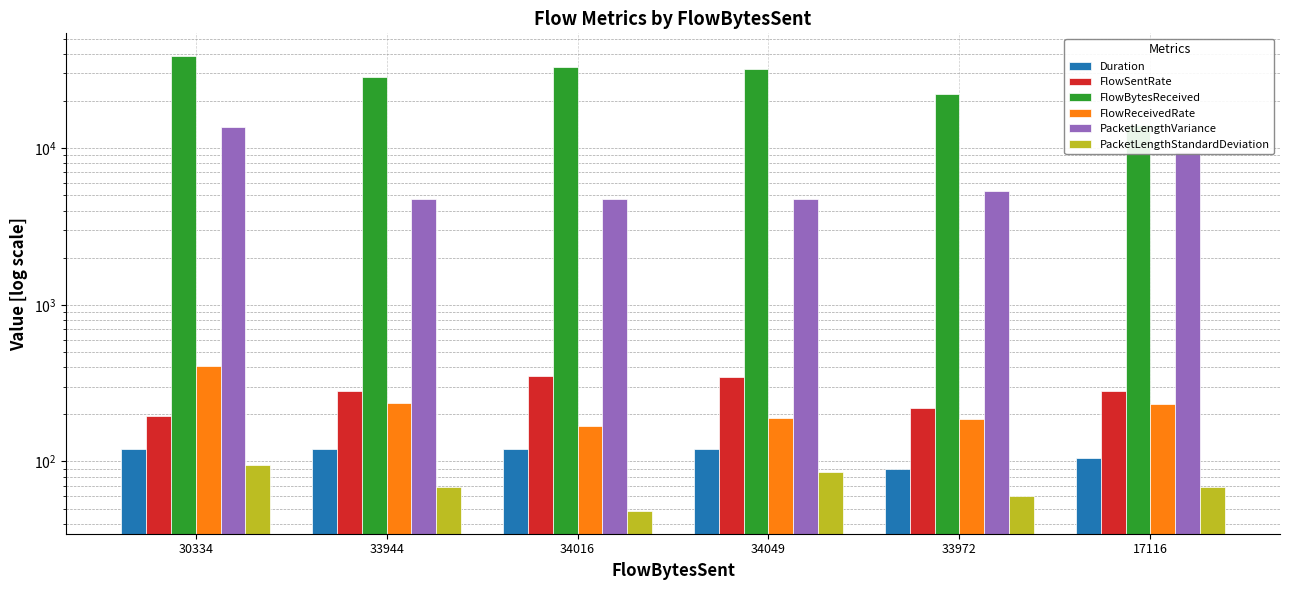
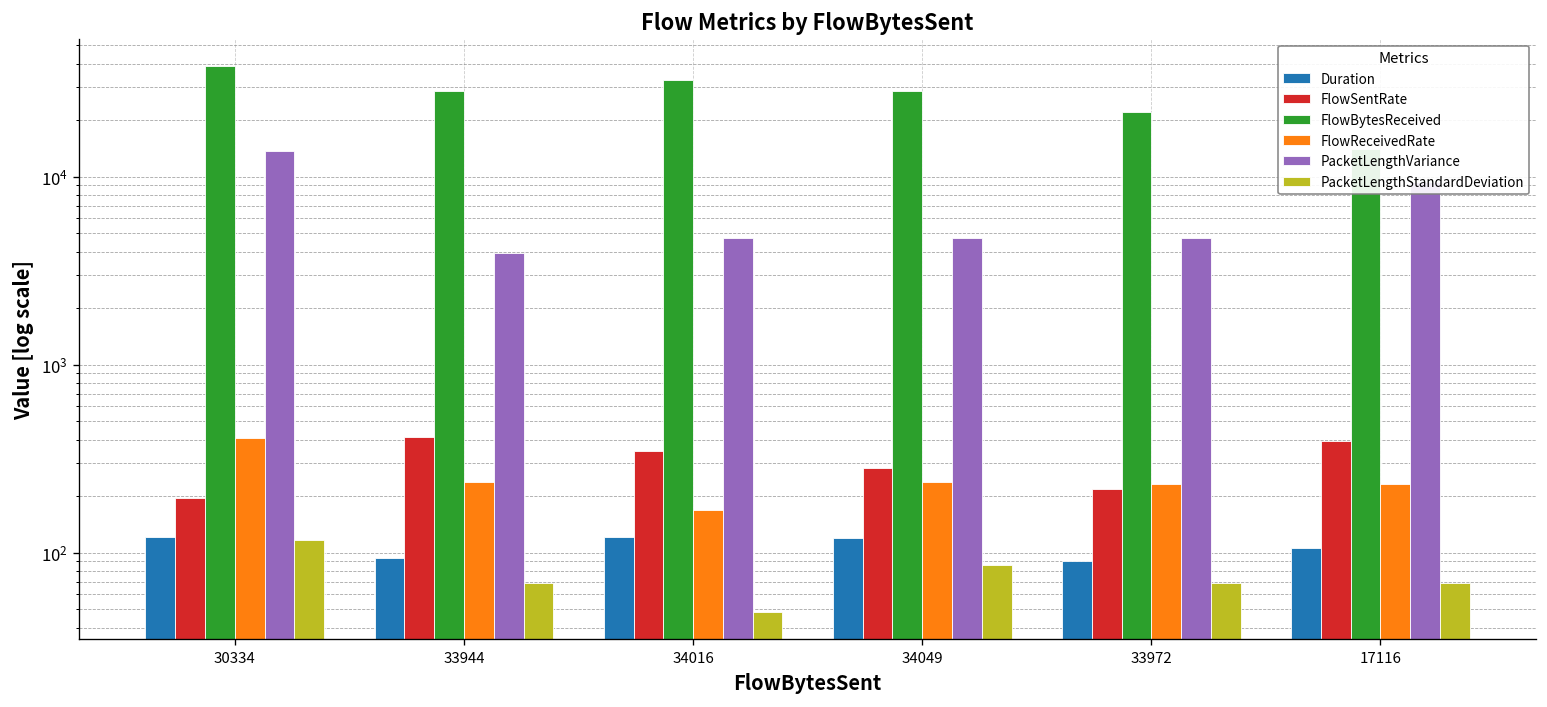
  {
    "Duration": {
      "30334": 120,
-     "33944": 120,
+     "33944": 90,
      "34016": 120,
      "34049": 120,
      "33972": 90,
      "17116": 110
    },
    "FlowSentRate": {
      "30334": 190,
-     "33944": 280,
+     "33944": 410,
      "34016": 350,
-     "34049": 340,
+     "34049": 280,
      "33972": 220,
-     "17116": 280
+     "17116": 390
    },
    "FlowBytesReceived": {
      "30334": 39000,
      "33944": 29000,
      "34016": 33000,
-     "34049": 32000,
+     "34049": 29000,
      "33972": 22000
    },
    "FlowReceivedRate": {
      "30334": 410,
      "33944": 240,
      "34016": 170,
-     "34049": 190,
-     "33972": 190,
+     "34049": 240,
+     "33972": 230,
      "17116": 230
    },
    "PacketLengthVariance": {
      "30334": 14000,
-     "33944": 4700,
+     "33944": 3900,
      "34016": 4700,
      "34049": 4700,
-     "33972": 5300
+     "33972": 4700
    },
    "PacketLengthStandardDeviation": {
-     "30334": 100,
+     "30334": 120,
      "33944": 70,
      "34016": 48,
      "34049": 90,
-     "33972": 60,
+     "33972": 70,
      "17116": 70
    }
  }
